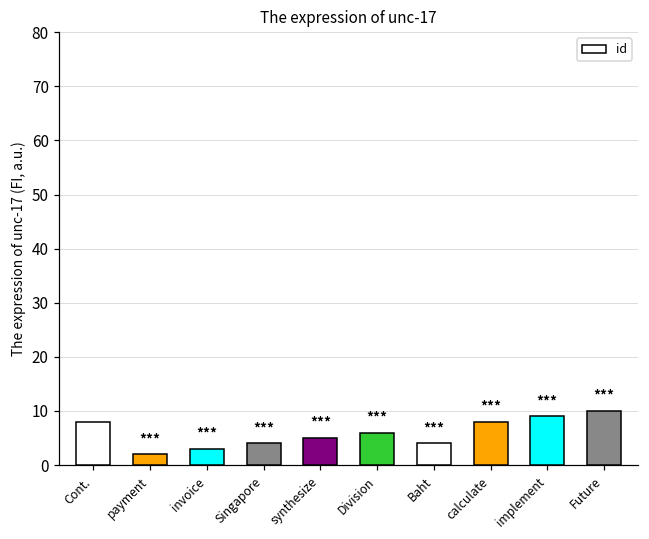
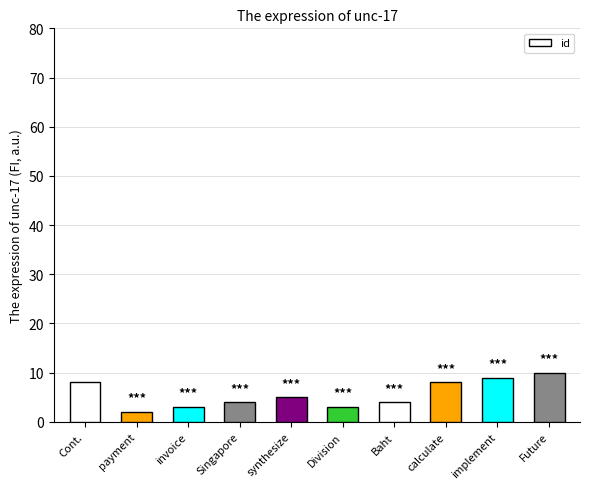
  {
    "Cont.": 8,
    "payment": 2,
    "invoice": 3,
    "Singapore": 4,
    "synthesize": 5,
-   "Division": 6,
+   "Division": 3,
    "Baht": 4,
    "calculate": 8,
    "implement": 9,
    "Future": 10
  }
